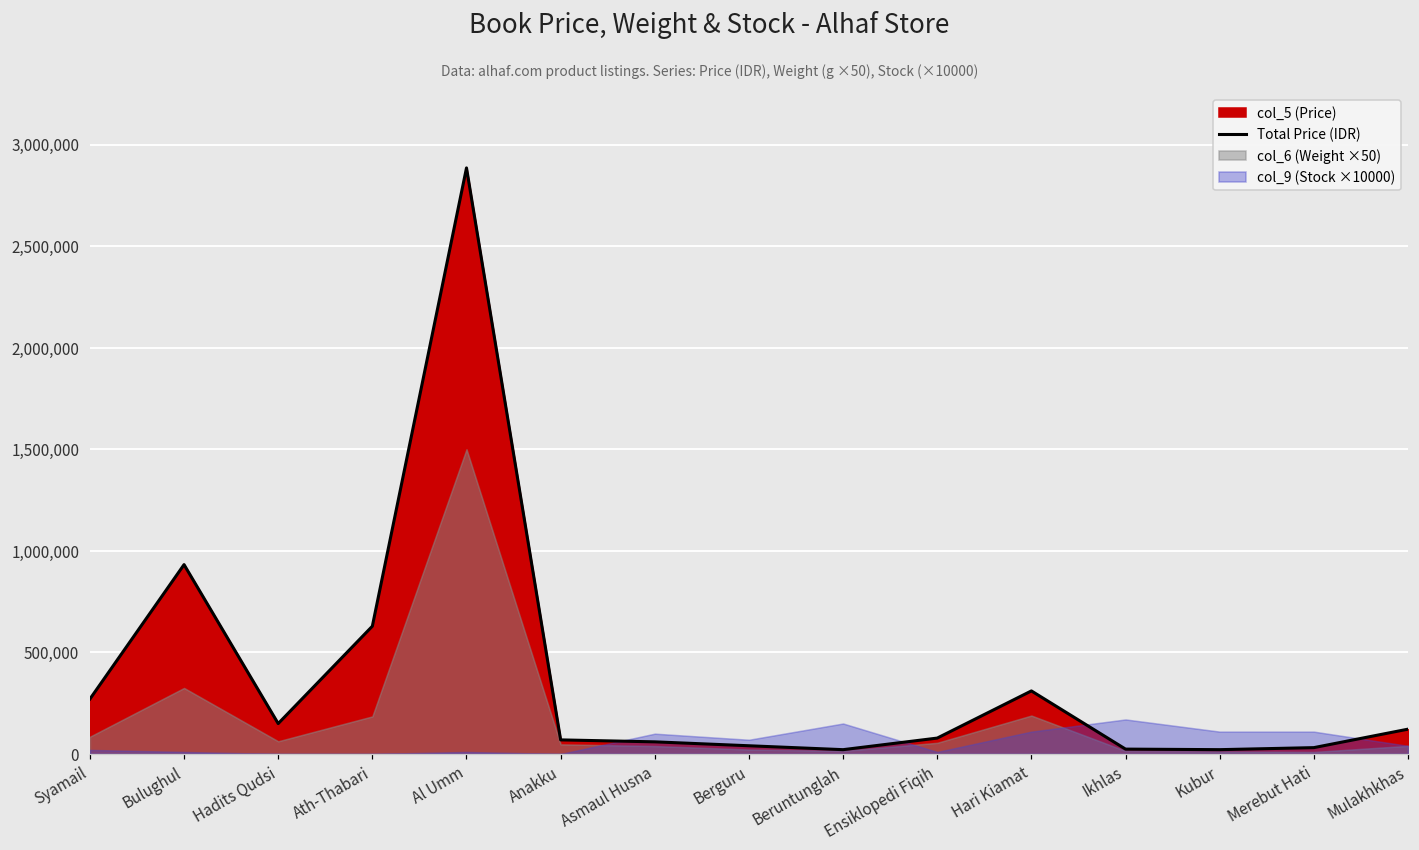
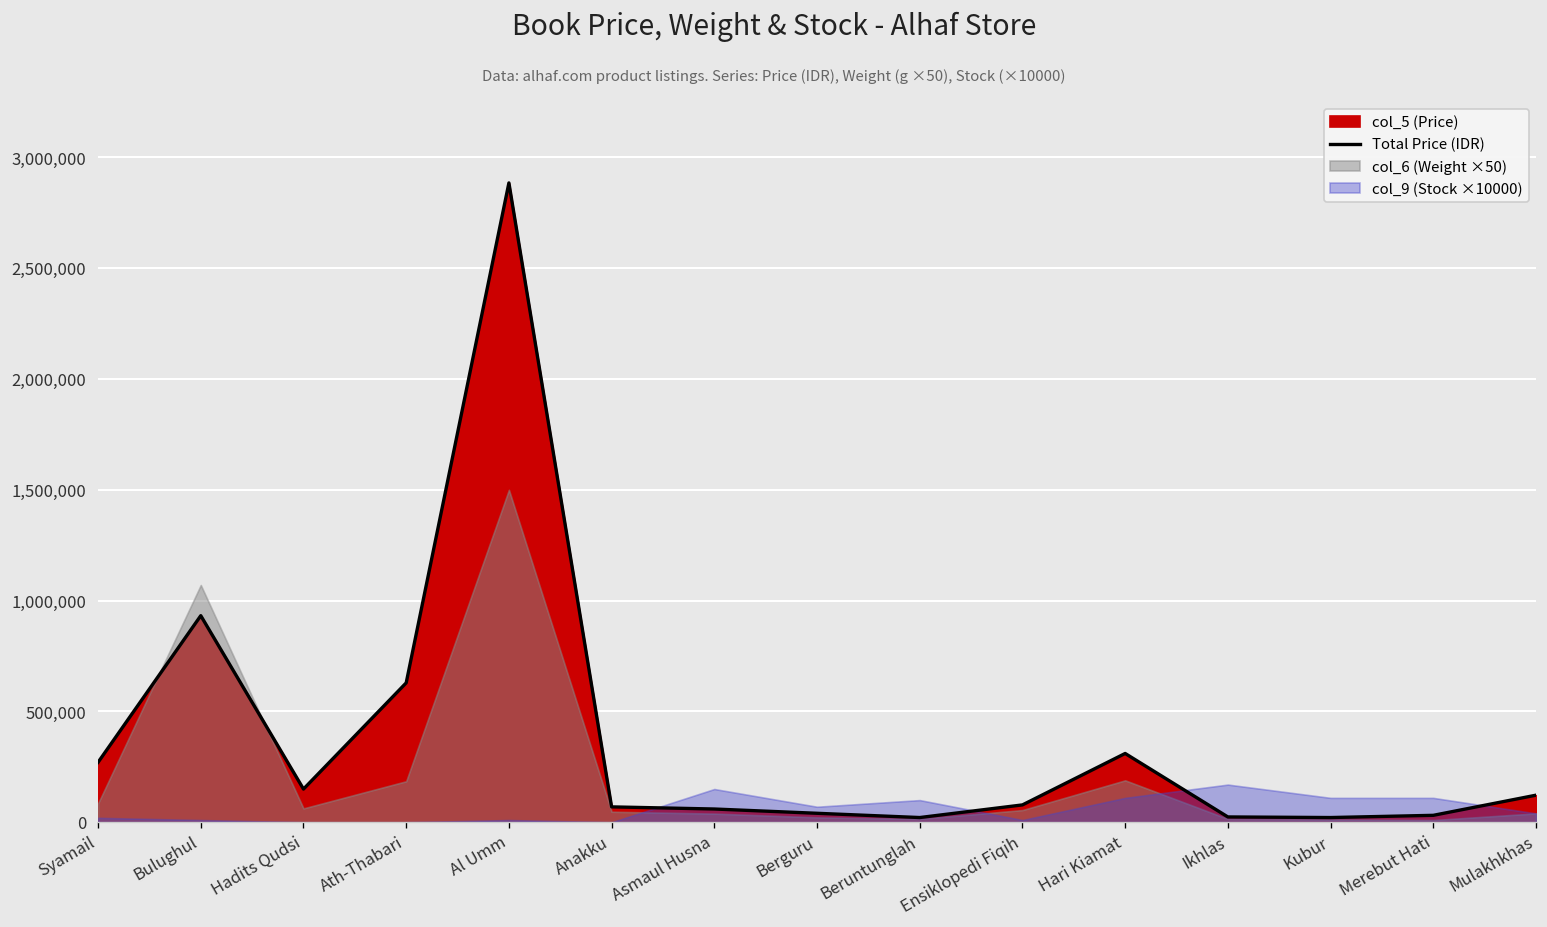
  {
    "col_5 (Price)": {
      "Syamail": "270,000",
      "Bulughul": "930,000",
      "Hadits Qudsi": "150,000",
      "Ath-Thabari": "630,000",
      "Al Umm": "2,880,000",
      "Anakku": "70,000",
      "Asmaul Husna": "60,000",
      "Berguru": "40,000",
      "Ensiklopedi Fiqih": "80,000",
      "Hari Kiamat": "310,000",
      "Merebut Hati": "30,000",
      "Mulakhkhas": "120,000"
    },
    "col_6 (Weight ×50)": {
      "Syamail": "90,000",
-     "Bulughul": "330,000",
+     "Bulughul": "1,070,000",
      "Hadits Qudsi": "60,000",
      "Ath-Thabari": "190,000",
      "Al Umm": "1,500,000",
      "Anakku": "50,000",
      "Asmaul Husna": "40,000",
      "Berguru": "20,000",
      "Ensiklopedi Fiqih": "60,000",
      "Hari Kiamat": "190,000"
    },
    "col_9 (Stock ×10000)": {
      "Syamail": "20,000",
      "Hadits Qudsi": "0",
      "Ath-Thabari": "0",
      "Anakku": "0",
-     "Asmaul Husna": "100,000",
+     "Asmaul Husna": "150,000",
      "Berguru": "70,000",
-     "Beruntunglah": "150,000",
+     "Beruntunglah": "100,000",
      "Hari Kiamat": "110,000",
      "Ikhlas": "170,000",
      "Kubur": "110,000",
      "Merebut Hati": "110,000"
    }
  }
